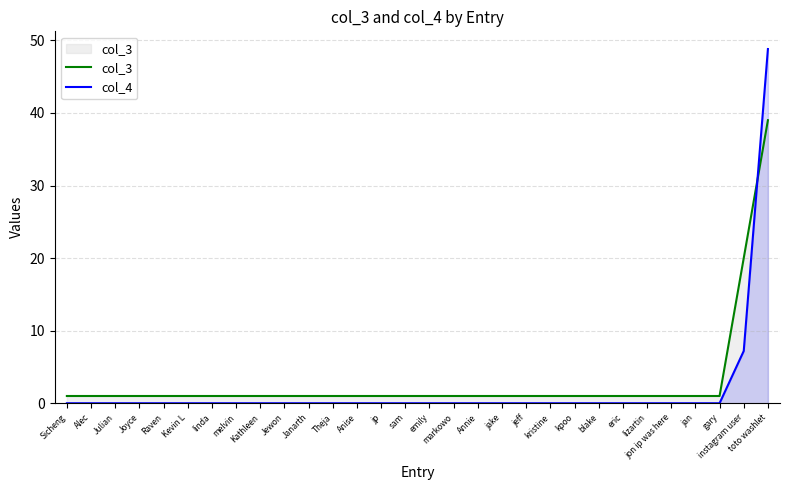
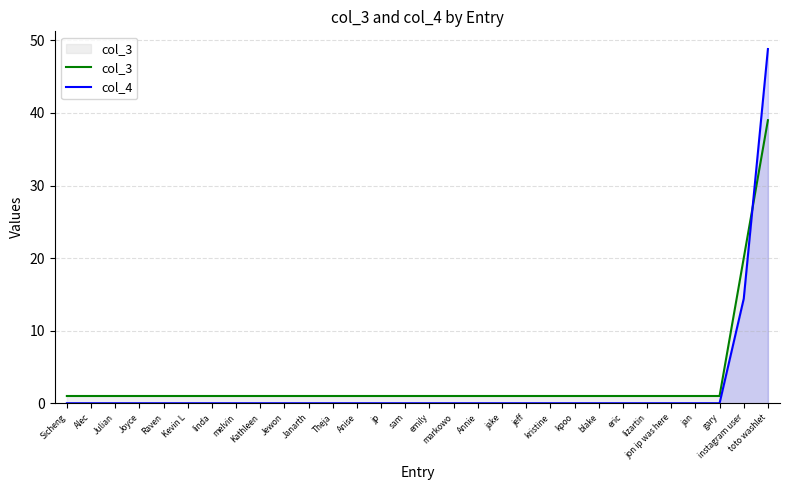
  {
    "col_4": {
      "Sicheng": 0,
      "Alec": 0,
      "Julian": 0,
      "Joyce": 0,
      "Raven": 0,
      "Kevin L": 0,
      "linda": 0,
      "melvin": 0,
      "Kathleen": 0,
      "Jewon": 0,
      "Janarth": 0,
      "Theja": 0,
      "Anise": 0,
      "jp": 0,
      "sam": 0,
      "emily": 0,
      "markowo": 0,
      "Annie": 0,
      "jake": 0,
      "jeff": 0,
      "kristine": 0,
      "kpoo": 0,
      "blake": 0,
      "eric": 0,
      "lizartin": 0,
      "jon ip was here": 0,
      "jan": 0,
      "gary": 0,
-     "instagram user": 7,
+     "instagram user": 14,
      "toto washlet": 49
    }
  }
